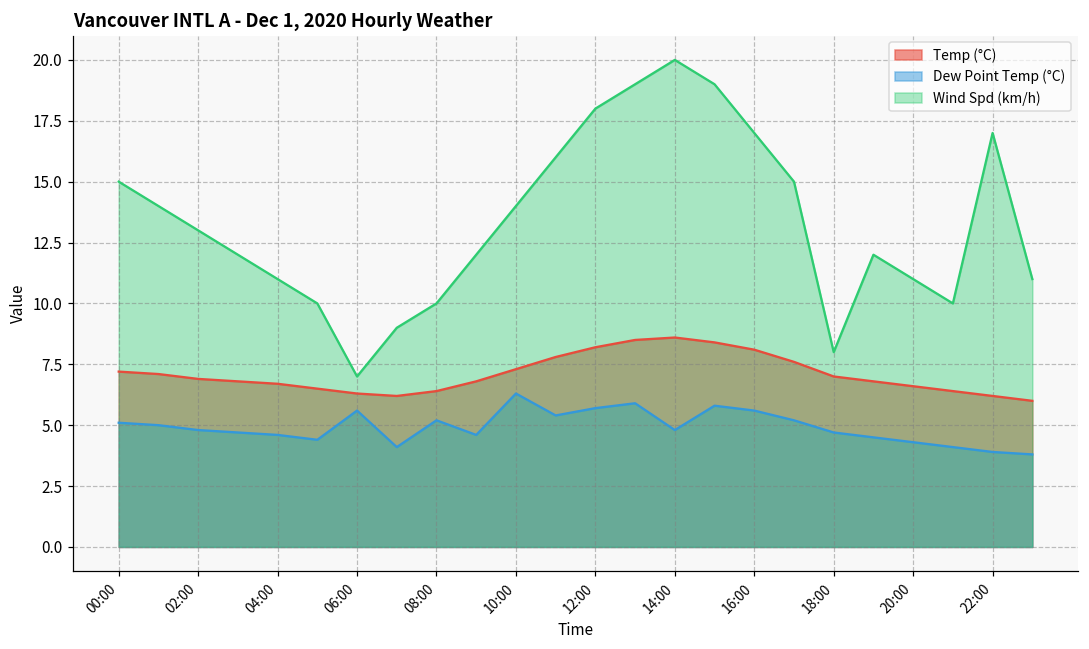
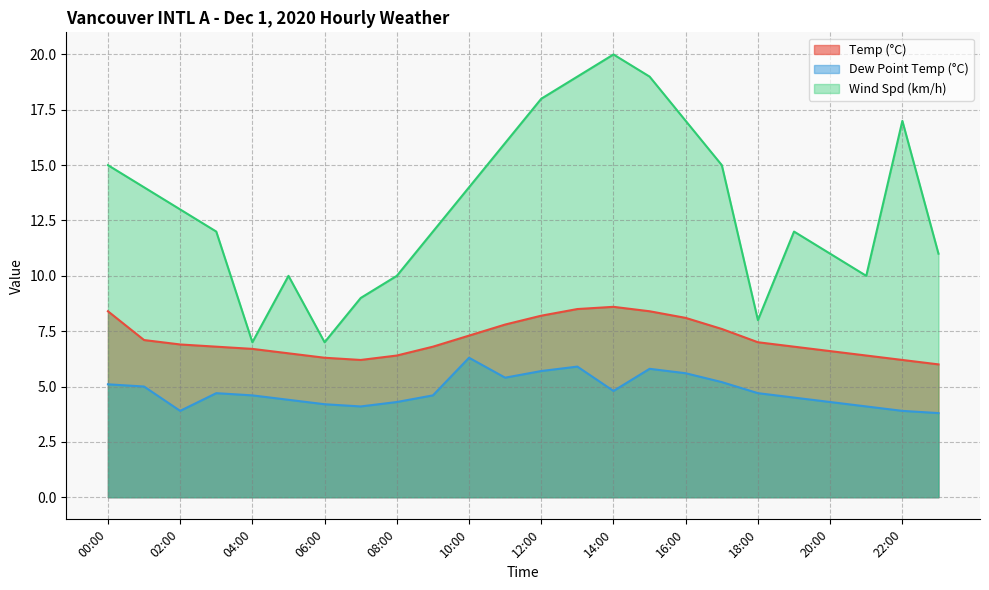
  {
    "Temp (°C)": {
-     "00:00": 7.2,
+     "00:00": 8.4,
      "02:00": 6.9,
      "04:00": 6.7,
      "06:00": 6.3,
      "08:00": 6.4,
      "10:00": 7.3,
      "12:00": 8.2,
      "14:00": 8.6,
      "16:00": 8.1,
      "18:00": 7.0,
      "20:00": 6.6,
      "22:00": 6.2
    },
    "Dew Point Temp (°C)": {
      "00:00": 5.1,
-     "02:00": 4.8,
+     "02:00": 3.9,
      "04:00": 4.6,
-     "06:00": 5.6,
-     "08:00": 5.2,
+     "06:00": 4.2,
+     "08:00": 4.3,
      "10:00": 6.3,
      "12:00": 5.7,
      "14:00": 4.8,
      "16:00": 5.6,
      "18:00": 4.7,
      "20:00": 4.3,
      "22:00": 3.9
    },
    "Wind Spd (km/h)": {
      "00:00": 15,
      "02:00": 13,
-     "04:00": 11,
+     "04:00": 7,
      "06:00": 7,
      "08:00": 10,
      "10:00": 14,
      "12:00": 18,
      "14:00": 20,
      "16:00": 17,
      "18:00": 8,
      "20:00": 11,
      "22:00": 17
    }
  }
